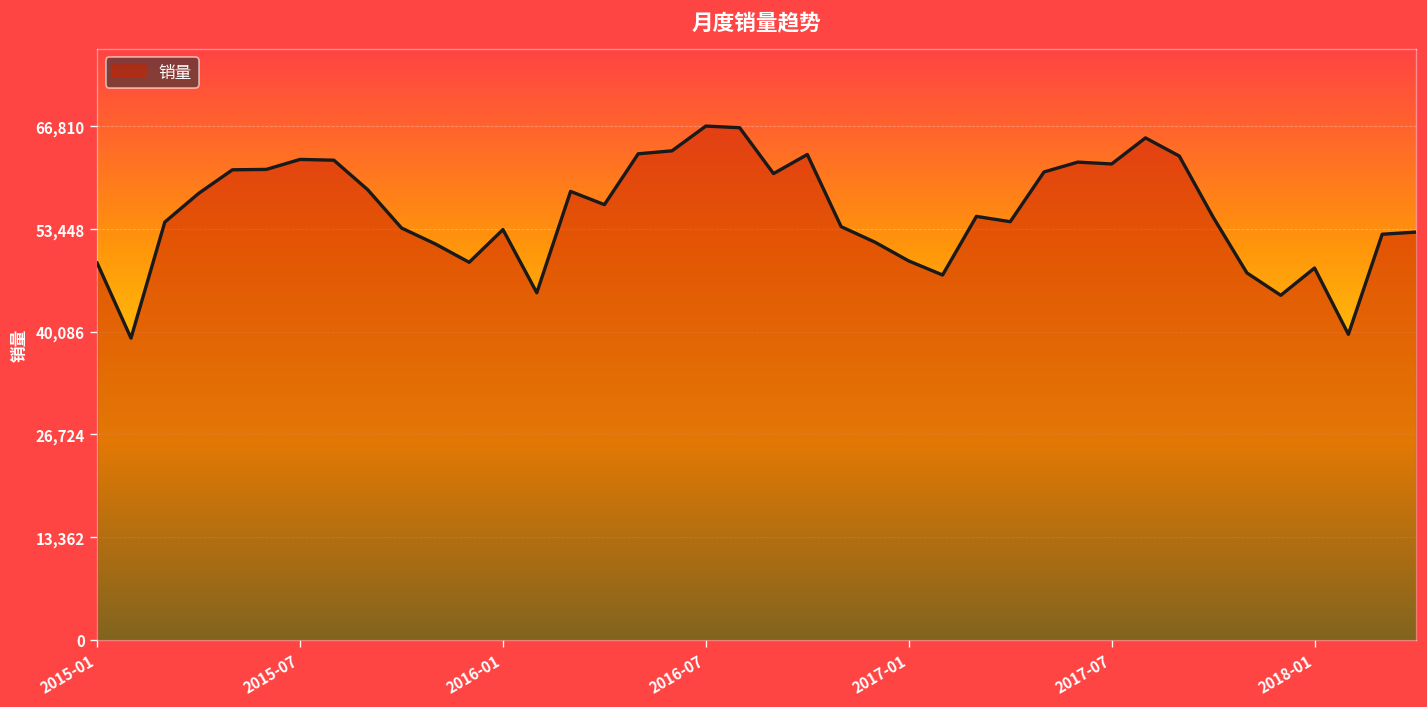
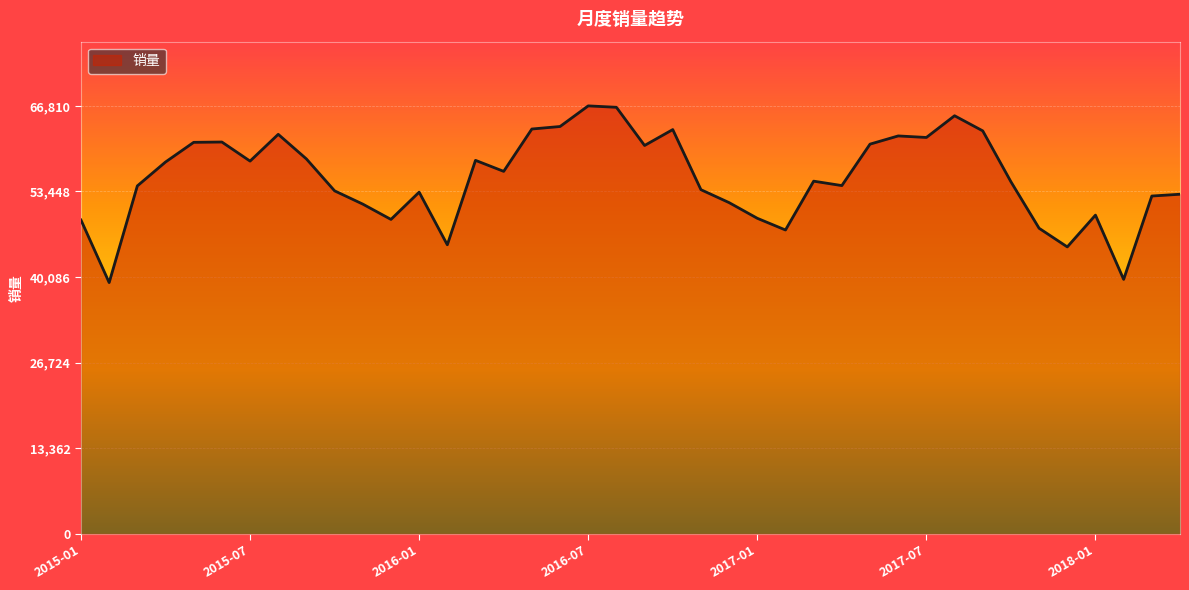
  {
    "2015-01": "49,000",
-   "2015-07": "62,000",
+   "2015-07": "58,000",
    "2016-01": "53,000",
    "2016-07": "67,000",
    "2017-01": "49,000",
    "2017-07": "62,000",
-   "2018-01": "48,000"
+   "2018-01": "50,000"
  }
